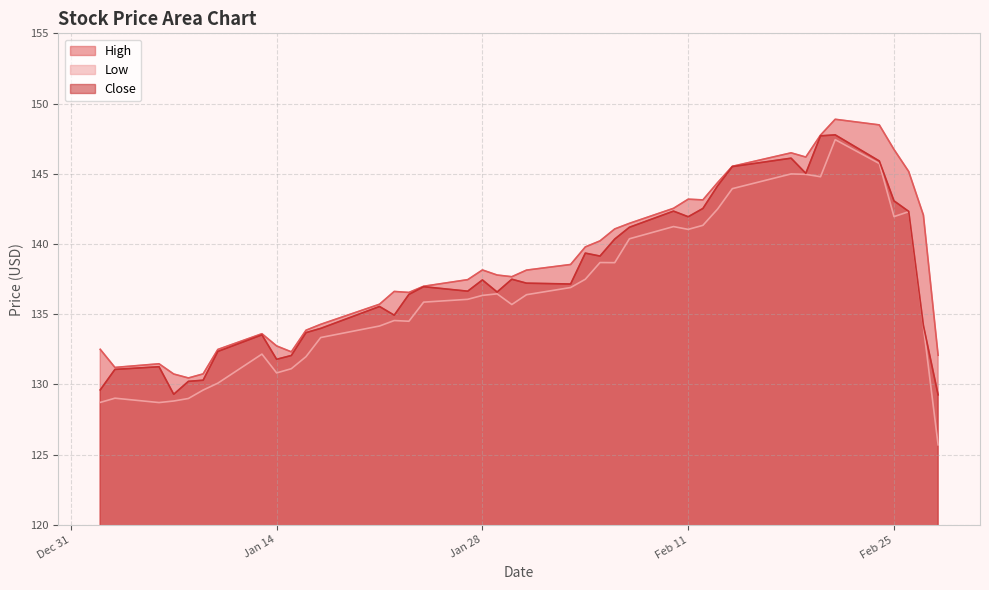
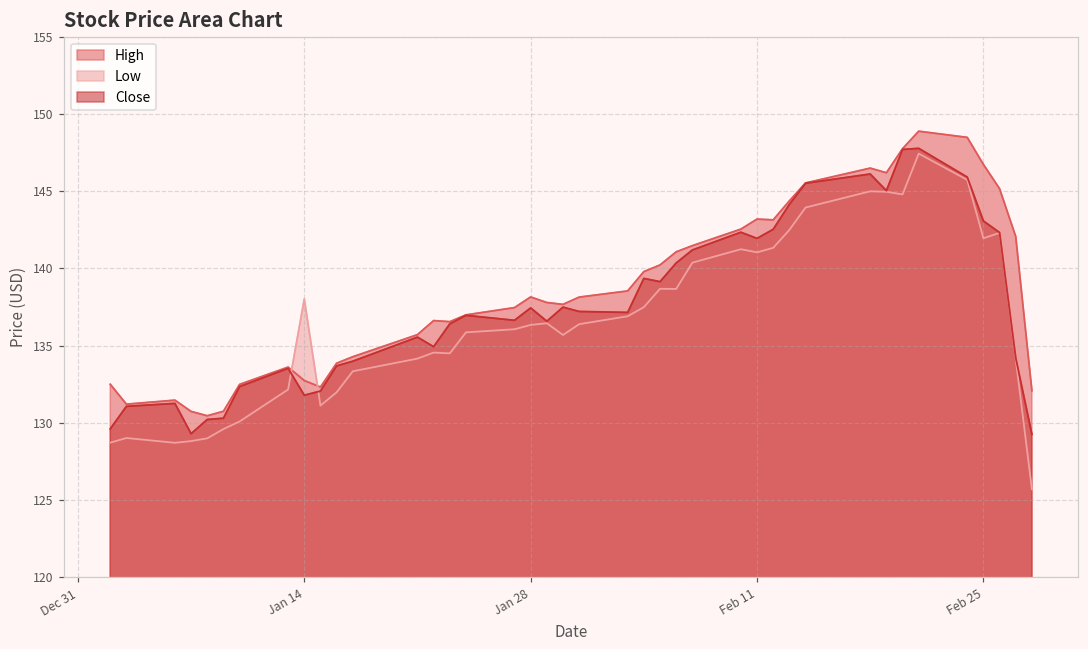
  {
    "Low": {
-     "Jan 14": 130.8,
+     "Jan 14": 138.0,
      "Jan 28": 136.3,
      "Feb 11": 141.0,
      "Feb 25": 142.0
    }
  }
